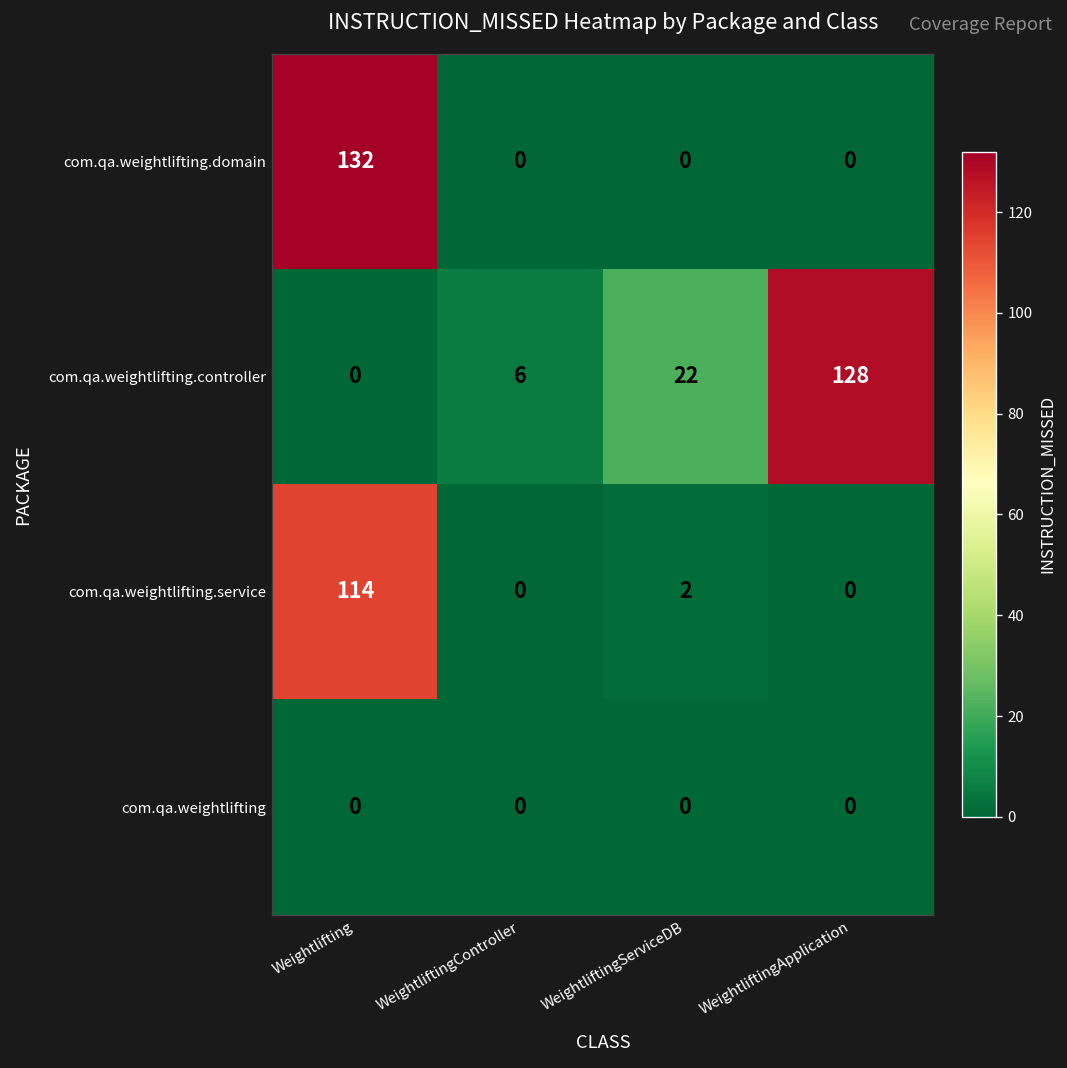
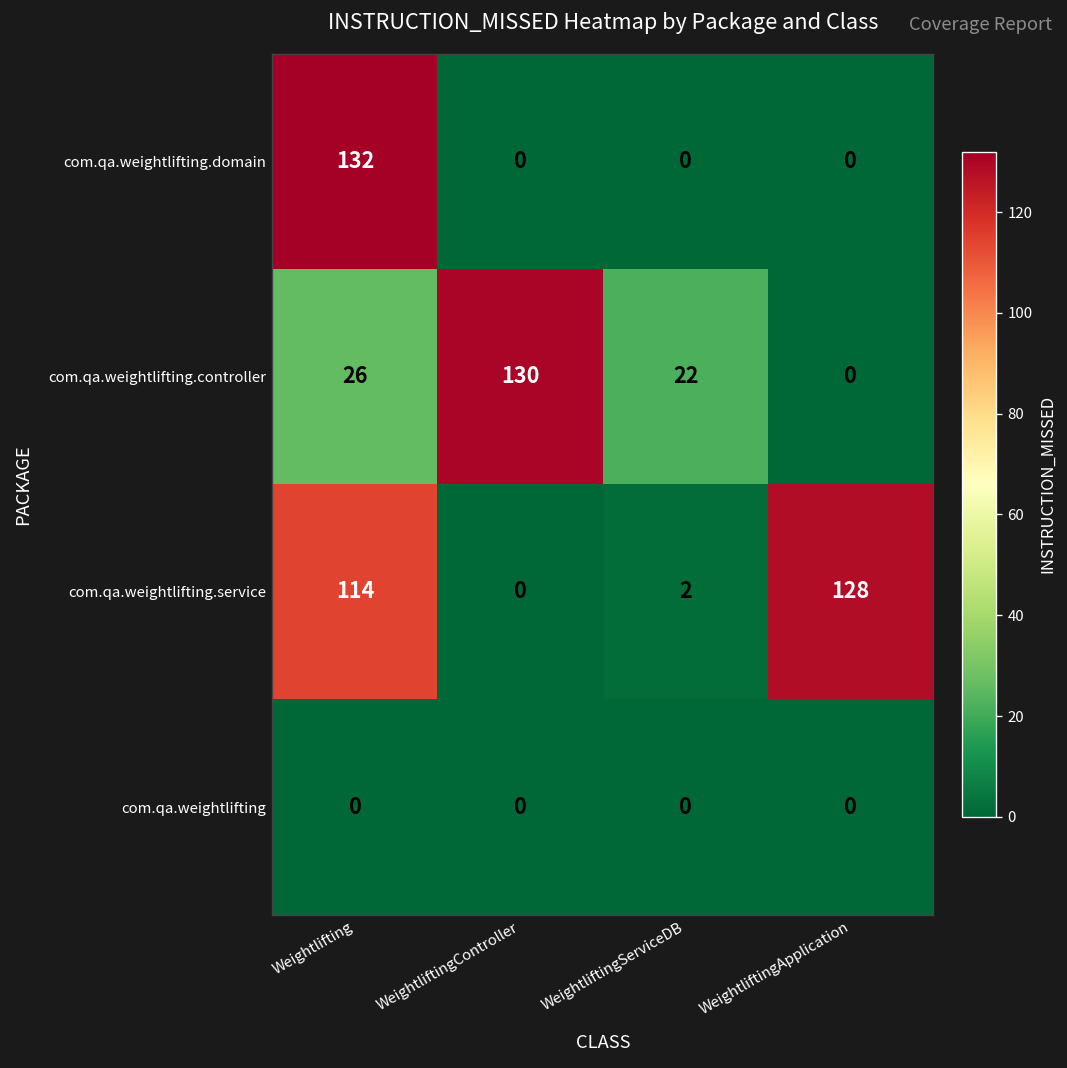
  {
    "com.qa.weightlifting.domain": {
      "Weightlifting": 132,
      "WeightliftingController": 0,
      "WeightliftingServiceDB": 0,
      "WeightliftingApplication": 0
    },
    "com.qa.weightlifting.controller": {
-     "Weightlifting": 0,
-     "WeightliftingController": 6,
+     "Weightlifting": 26,
+     "WeightliftingController": 130,
      "WeightliftingServiceDB": 22,
-     "WeightliftingApplication": 128
+     "WeightliftingApplication": 0
    },
    "com.qa.weightlifting.service": {
      "Weightlifting": 114,
      "WeightliftingController": 0,
      "WeightliftingServiceDB": 2,
-     "WeightliftingApplication": 0
+     "WeightliftingApplication": 128
    },
    "com.qa.weightlifting": {
      "Weightlifting": 0,
      "WeightliftingController": 0,
      "WeightliftingServiceDB": 0,
      "WeightliftingApplication": 0
    }
  }
